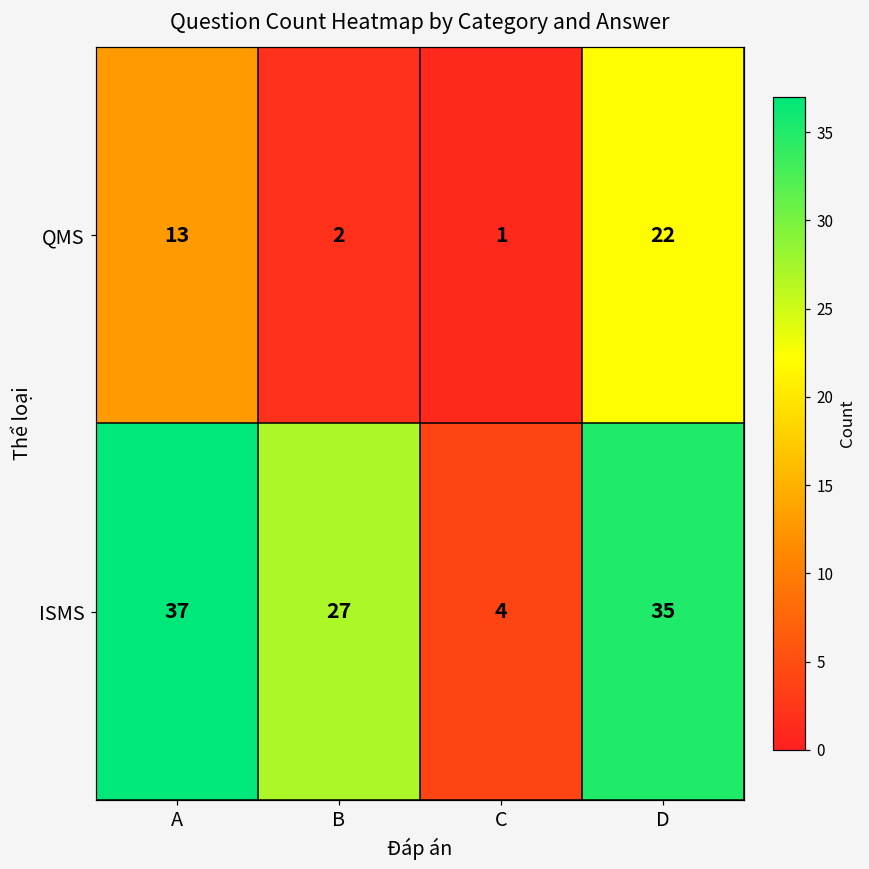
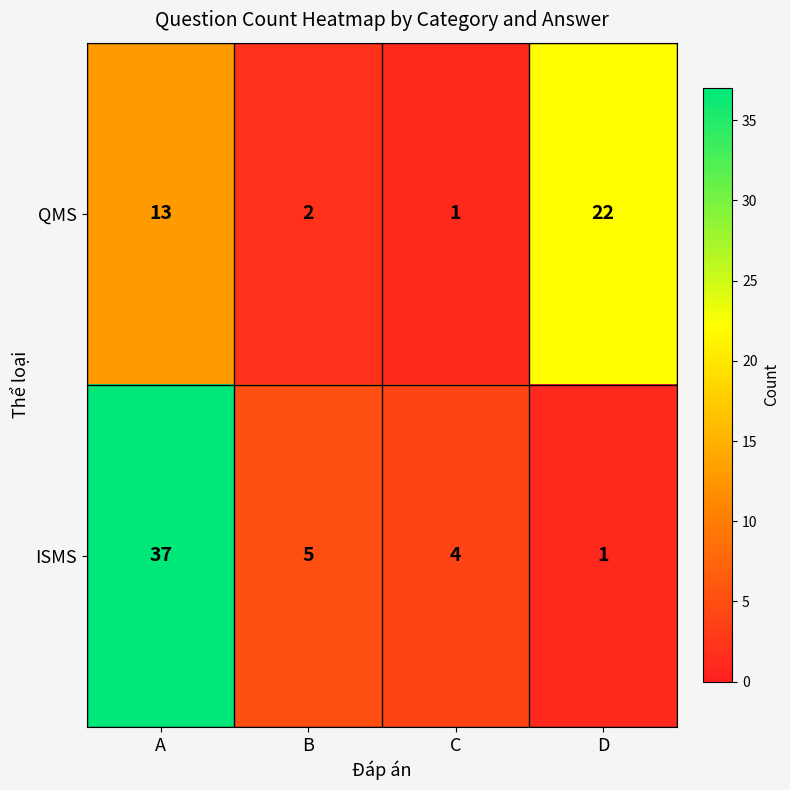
  {
    "QMS": {
      "A": 13,
      "B": 2,
      "C": 1,
      "D": 22
    },
    "ISMS": {
      "A": 37,
-     "B": 27,
+     "B": 5,
      "C": 4,
-     "D": 35
+     "D": 1
    }
  }
